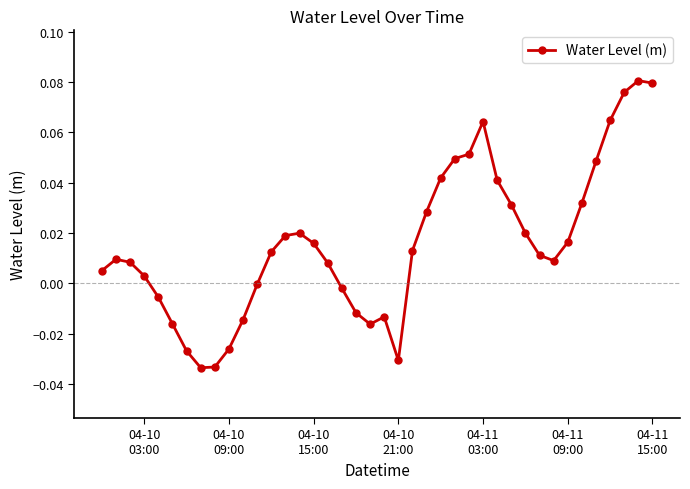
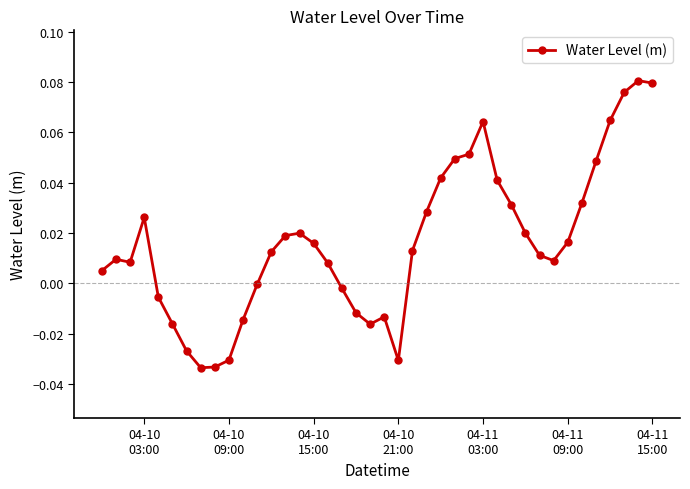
  {
-   "04-10 03:00": 0.003,
-   "04-10 09:00": -0.026,
+   "04-10 03:00": 0.026,
+   "04-10 09:00": -0.031,
    "04-10 15:00": 0.016,
    "04-10 21:00": -0.031,
    "04-11 03:00": 0.064,
    "04-11 09:00": 0.016,
    "04-11 15:00": 0.080
  }
